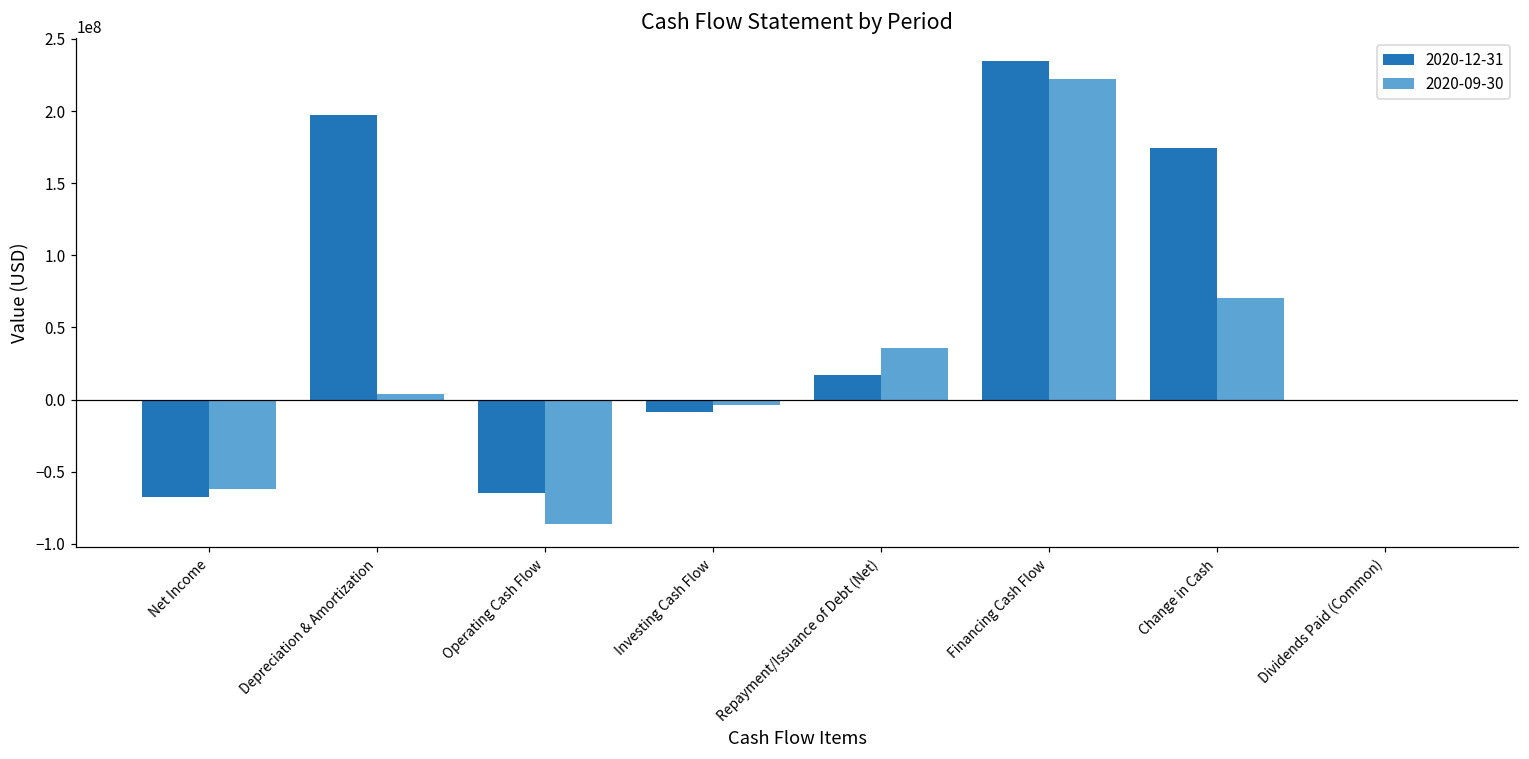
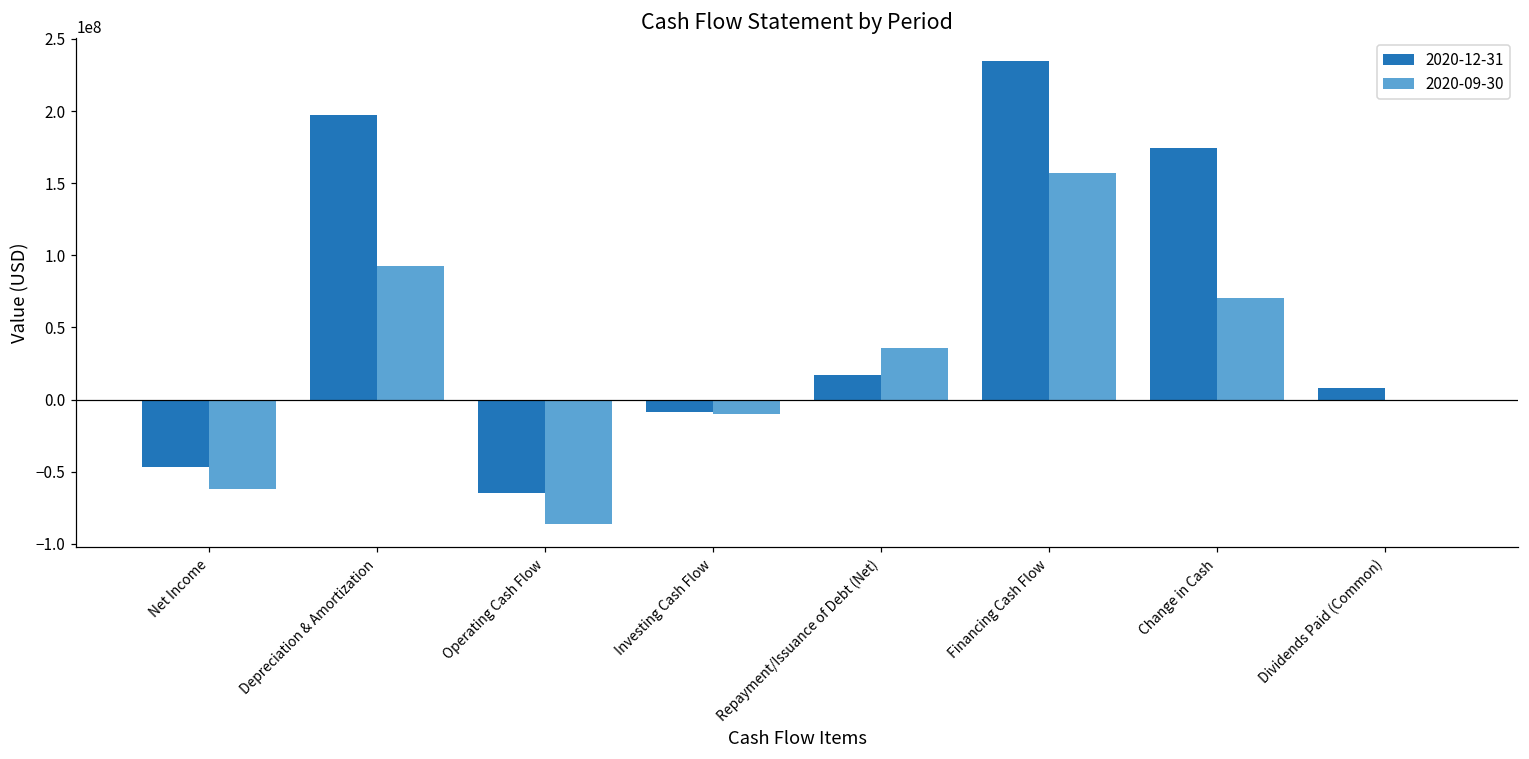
  {
    "2020-12-31": {
-     "Net Income": -68000000,
+     "Net Income": -47000000,
      "Depreciation & Amortization": 197000000,
      "Operating Cash Flow": -65000000,
      "Investing Cash Flow": -9000000,
      "Repayment/Issuance of Debt (Net)": 17000000,
      "Financing Cash Flow": 235000000,
      "Change in Cash": 174000000,
-     "Dividends Paid (Common)": 0
+     "Dividends Paid (Common)": 8000000
    },
    "2020-09-30": {
      "Net Income": -62000000,
-     "Depreciation & Amortization": 4000000,
+     "Depreciation & Amortization": 93000000,
      "Operating Cash Flow": -86000000,
-     "Investing Cash Flow": -3000000,
+     "Investing Cash Flow": -10000000,
      "Repayment/Issuance of Debt (Net)": 36000000,
-     "Financing Cash Flow": 222000000,
+     "Financing Cash Flow": 157000000,
      "Change in Cash": 70000000,
      "Dividends Paid (Common)": 0
    }
  }
